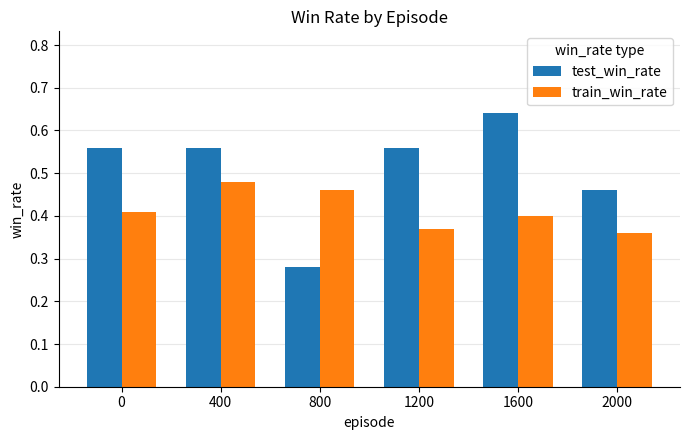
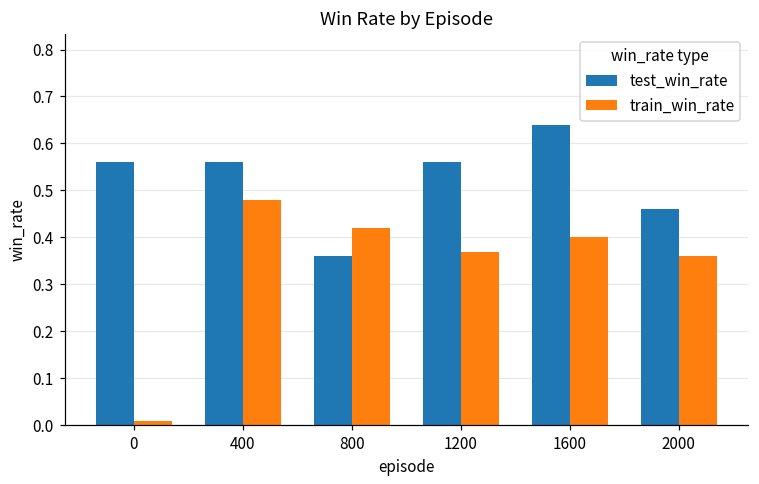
  {
    "test_win_rate": {
      "0": 0.56,
      "400": 0.56,
-     "800": 0.28,
+     "800": 0.36,
      "1200": 0.56,
      "1600": 0.64,
      "2000": 0.46
    },
    "train_win_rate": {
-     "0": 0.41,
+     "0": 0.01,
      "400": 0.48,
-     "800": 0.46,
+     "800": 0.42,
      "1200": 0.37,
      "1600": 0.40,
      "2000": 0.36
    }
  }
